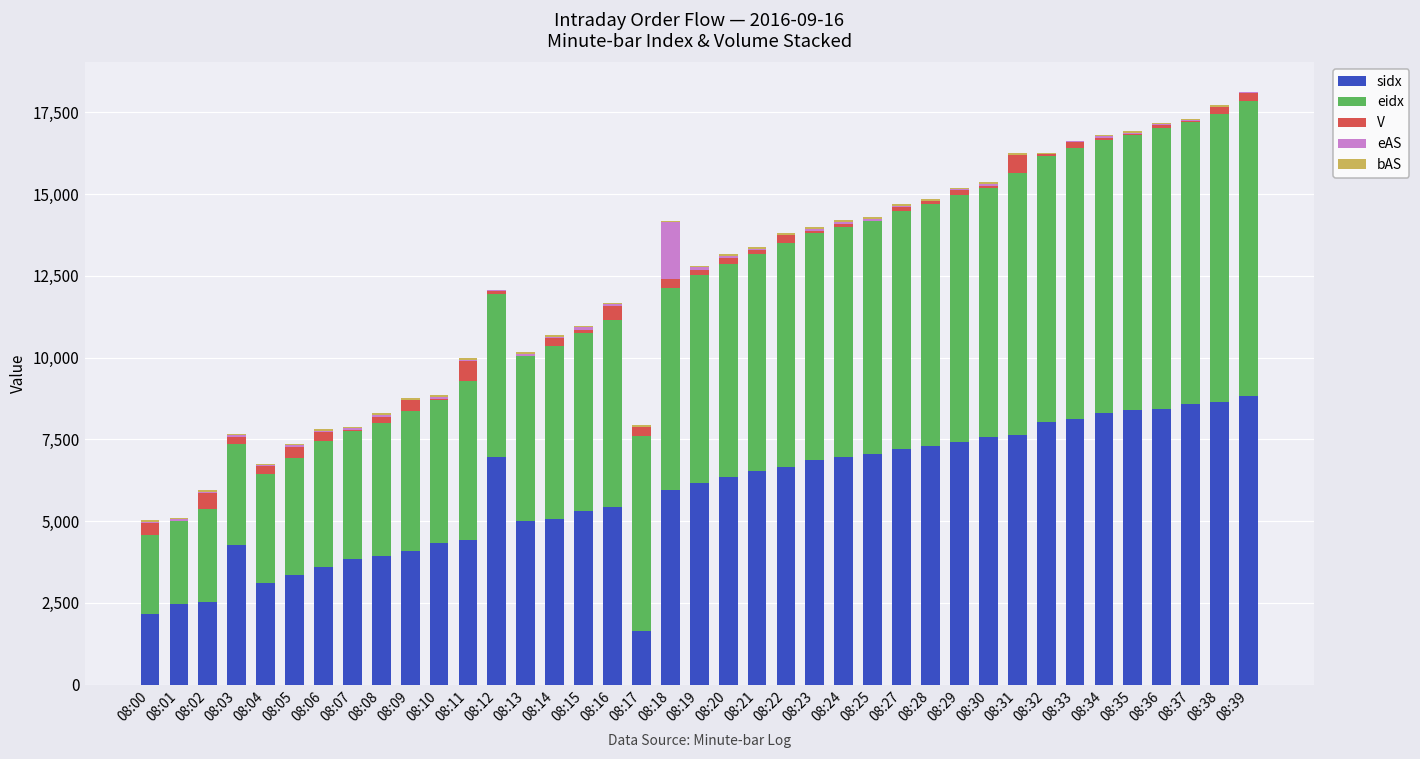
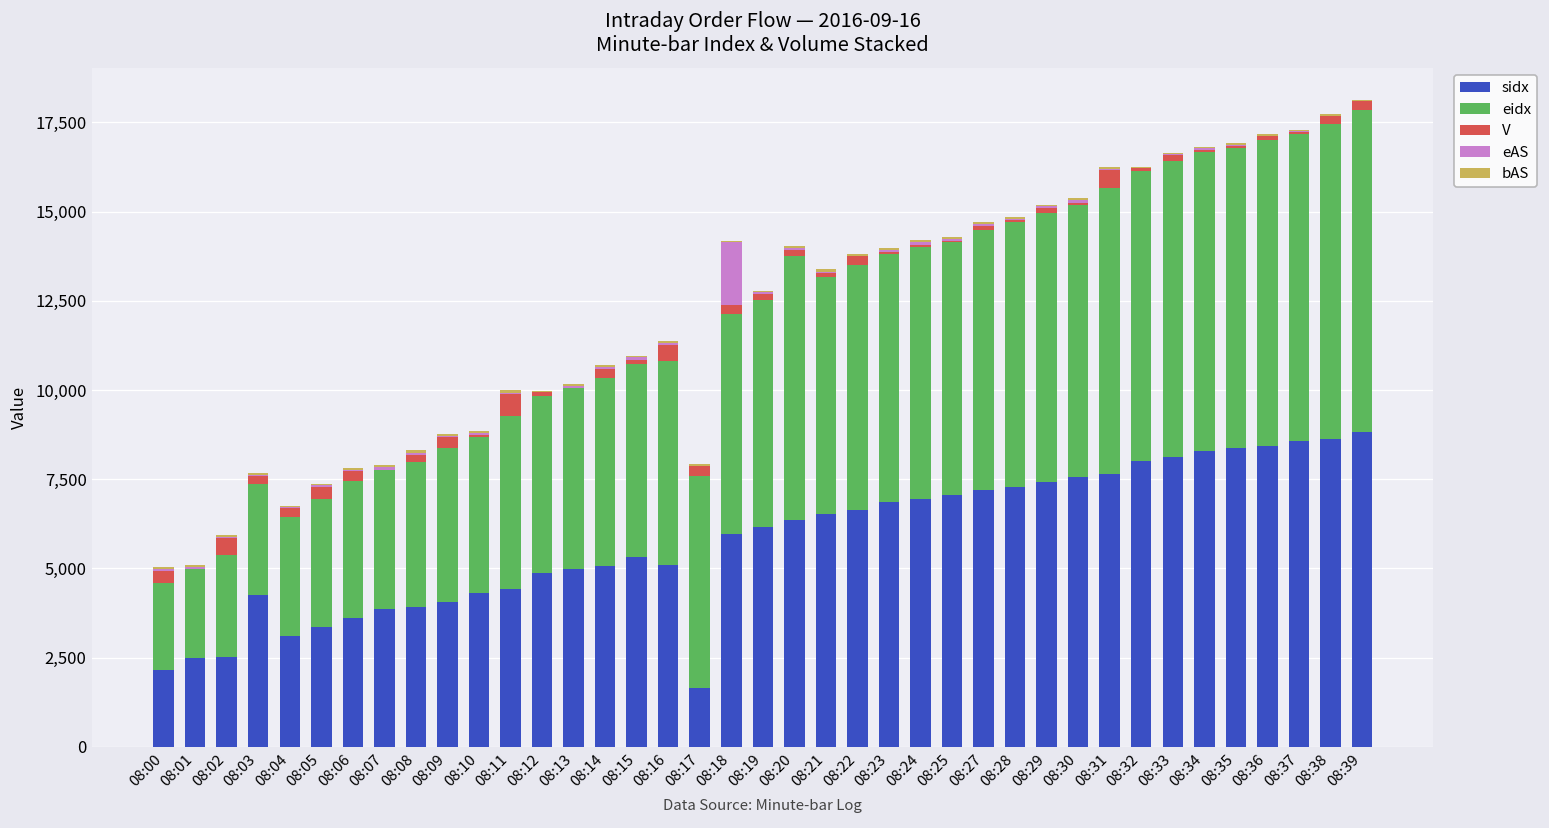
  {
    "sidx": {
      "08:00": "2,200",
      "08:01": "2,500",
      "08:02": "2,500",
      "08:03": "4,300",
      "08:04": "3,100",
      "08:05": "3,300",
      "08:06": "3,600",
      "08:07": "3,900",
      "08:08": "3,900",
      "08:09": "4,100",
      "08:10": "4,300",
      "08:11": "4,400",
-     "08:12": "7,000",
+     "08:12": "4,900",
      "08:13": "5,000",
      "08:14": "5,100",
      "08:15": "5,300",
-     "08:16": "5,400",
+     "08:16": "5,100",
      "08:17": "1,700",
      "08:18": "6,000",
      "08:19": "6,200",
      "08:20": "6,400",
      "08:21": "6,500",
      "08:22": "6,700",
      "08:23": "6,900",
      "08:24": "6,900",
      "08:25": "7,100",
      "08:27": "7,200",
      "08:28": "7,300",
      "08:29": "7,400",
      "08:30": "7,600",
      "08:31": "7,600",
      "08:32": "8,000",
      "08:33": "8,100",
      "08:34": "8,300",
      "08:35": "8,400",
      "08:36": "8,400",
      "08:37": "8,600",
      "08:38": "8,600",
      "08:39": "8,800"
    },
    "eidx": {
      "08:00": "2,400",
      "08:01": "2,500",
      "08:02": "2,900",
      "08:03": "3,100",
      "08:04": "3,300",
      "08:05": "3,600",
      "08:06": "3,800",
      "08:07": "3,900",
      "08:08": "4,100",
      "08:09": "4,300",
      "08:10": "4,400",
      "08:11": "4,900",
      "08:12": "5,000",
      "08:13": "5,100",
      "08:14": "5,300",
      "08:15": "5,400",
      "08:16": "5,700",
      "08:17": "5,900",
      "08:18": "6,200",
      "08:19": "6,300",
-     "08:20": "6,500",
+     "08:20": "7,400",
      "08:21": "6,600",
      "08:22": "6,800",
      "08:23": "6,900",
      "08:24": "7,100",
      "08:25": "7,100",
      "08:27": "7,300",
      "08:28": "7,400",
      "08:29": "7,500",
      "08:30": "7,600",
      "08:31": "8,000",
      "08:32": "8,100",
      "08:33": "8,300",
      "08:34": "8,400",
      "08:35": "8,400",
      "08:36": "8,600",
      "08:37": "8,600",
      "08:38": "8,800",
      "08:39": "9,000"
    },
    "V": {
      "08:00": "400",
      "08:02": "500",
      "08:03": "200",
      "08:04": "200",
      "08:05": "300",
      "08:06": "300",
      "08:08": "200",
      "08:09": "300",
      "08:11": "600",
      "08:12": "100",
      "08:14": "300",
      "08:15": "100",
      "08:16": "400",
      "08:17": "300",
      "08:18": "200",
      "08:19": "200",
      "08:20": "200",
      "08:21": "100",
      "08:22": "300",
      "08:27": "100",
      "08:29": "100",
      "08:31": "500",
      "08:33": "200",
      "08:36": "100",
      "08:38": "200",
      "08:39": "300"
    },
    "eAS": {
      "08:18": "1,800"
    }
  }
